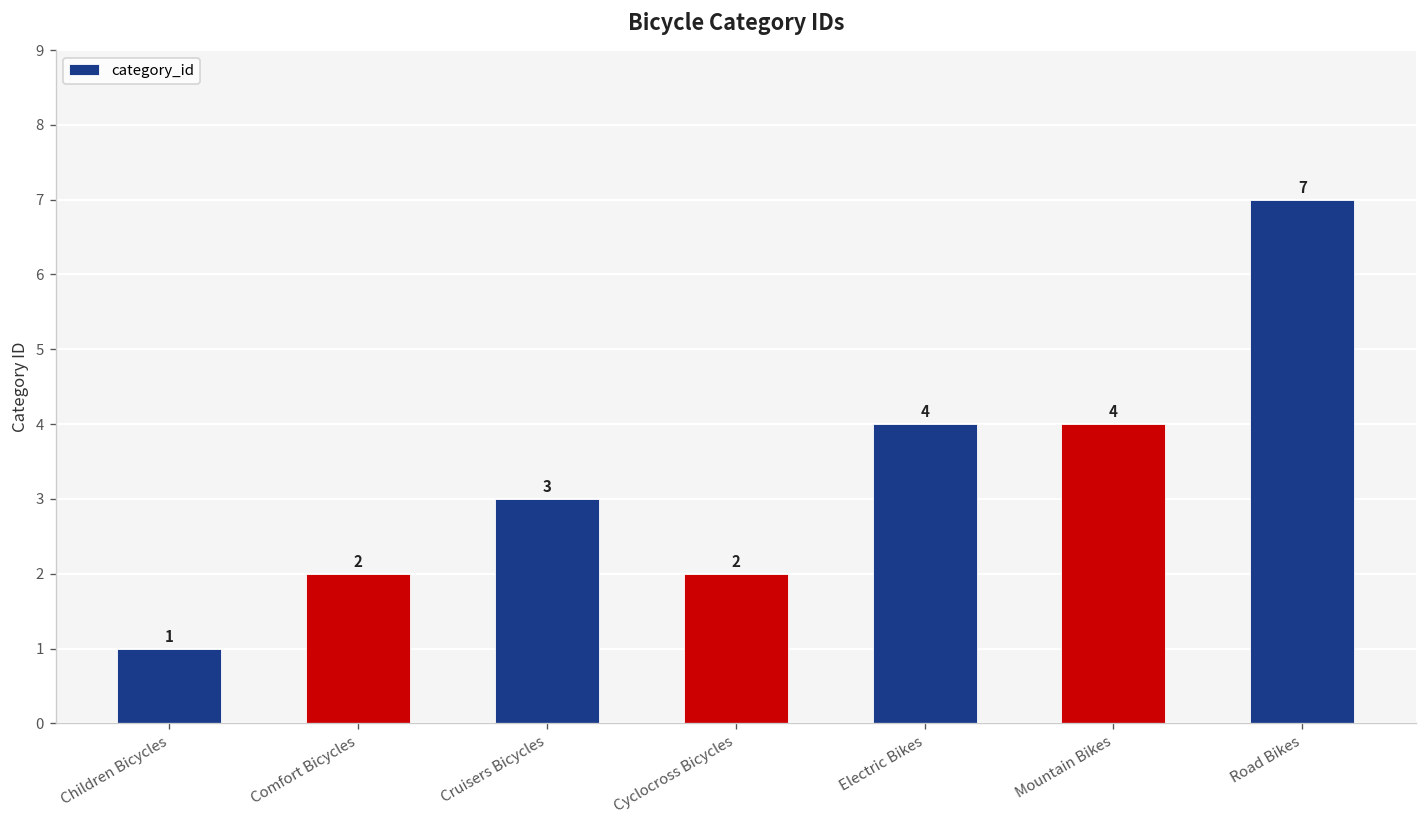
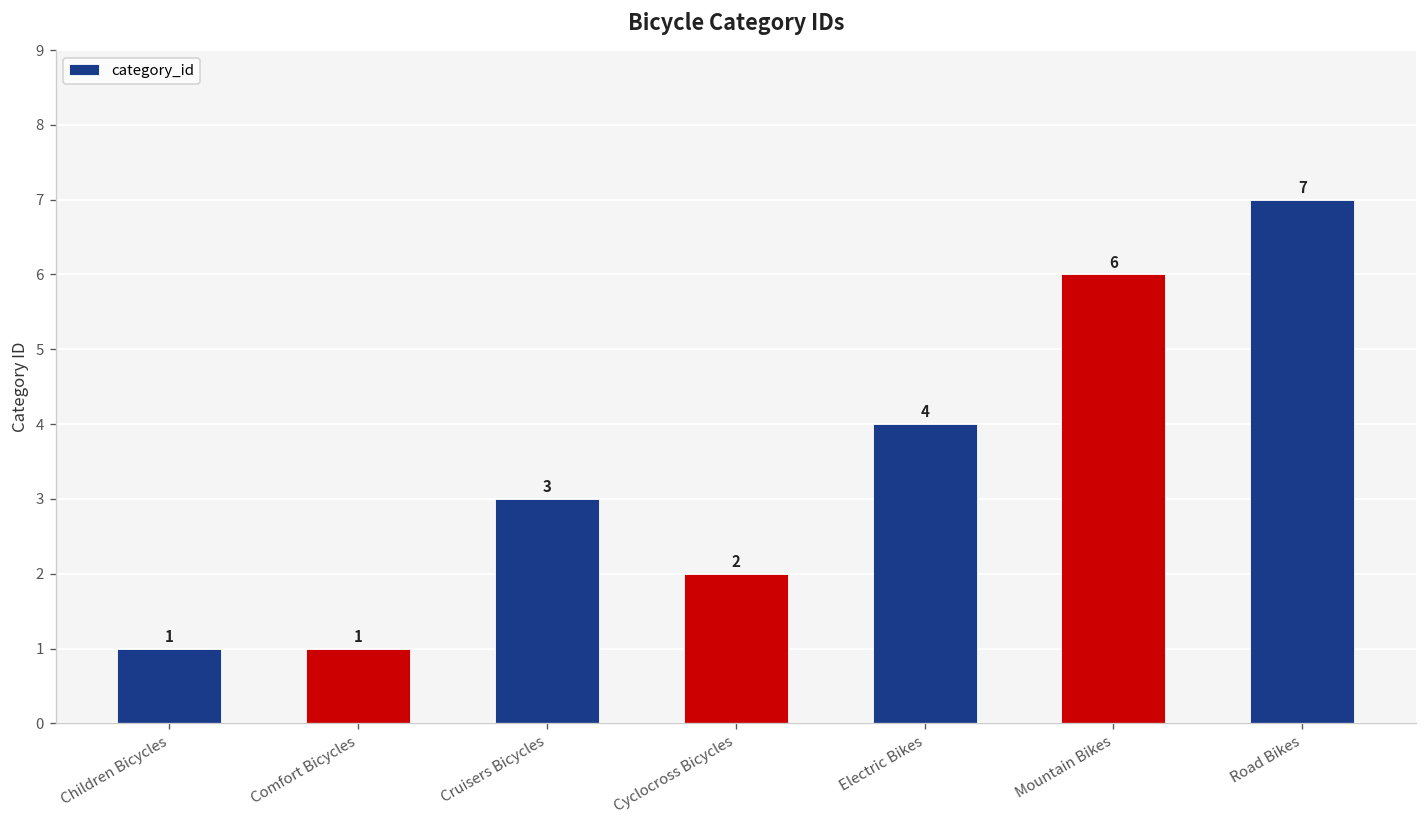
  {
    "Children Bicycles": 1,
-   "Comfort Bicycles": 2,
+   "Comfort Bicycles": 1,
    "Cruisers Bicycles": 3,
    "Cyclocross Bicycles": 2,
    "Electric Bikes": 4,
-   "Mountain Bikes": 4,
+   "Mountain Bikes": 6,
    "Road Bikes": 7
  }
